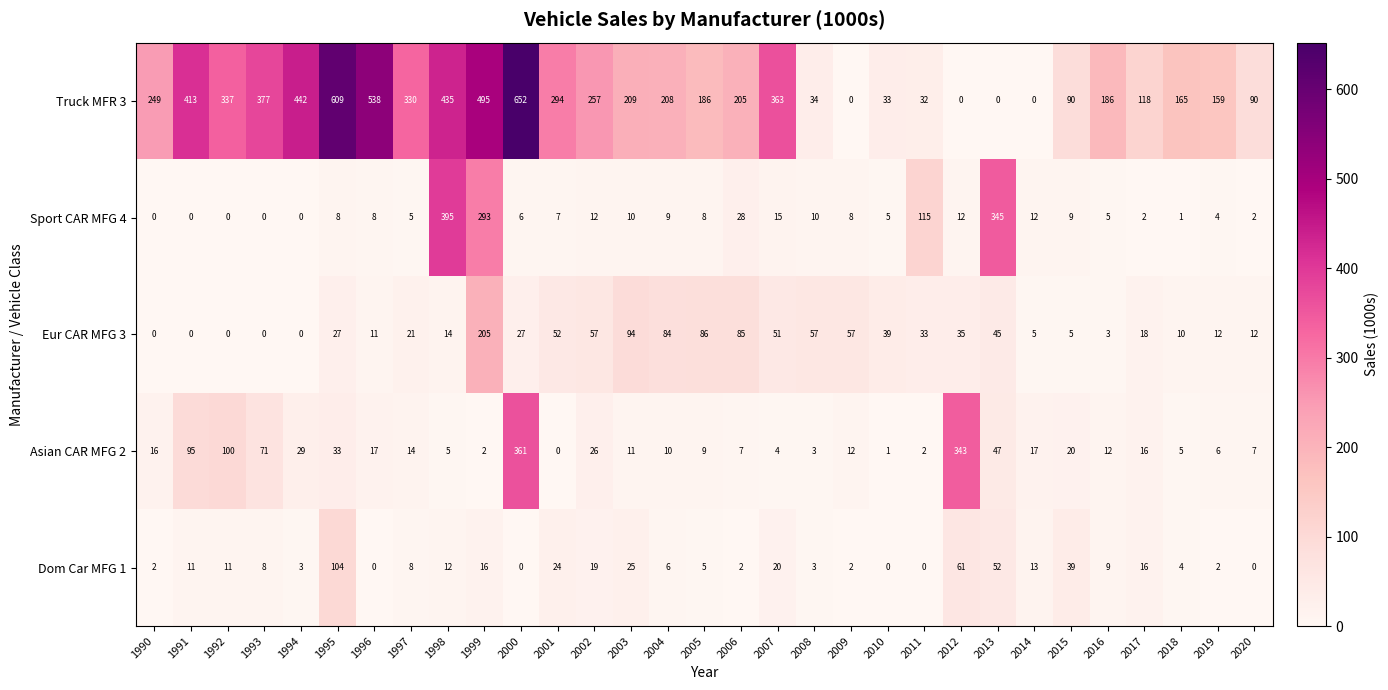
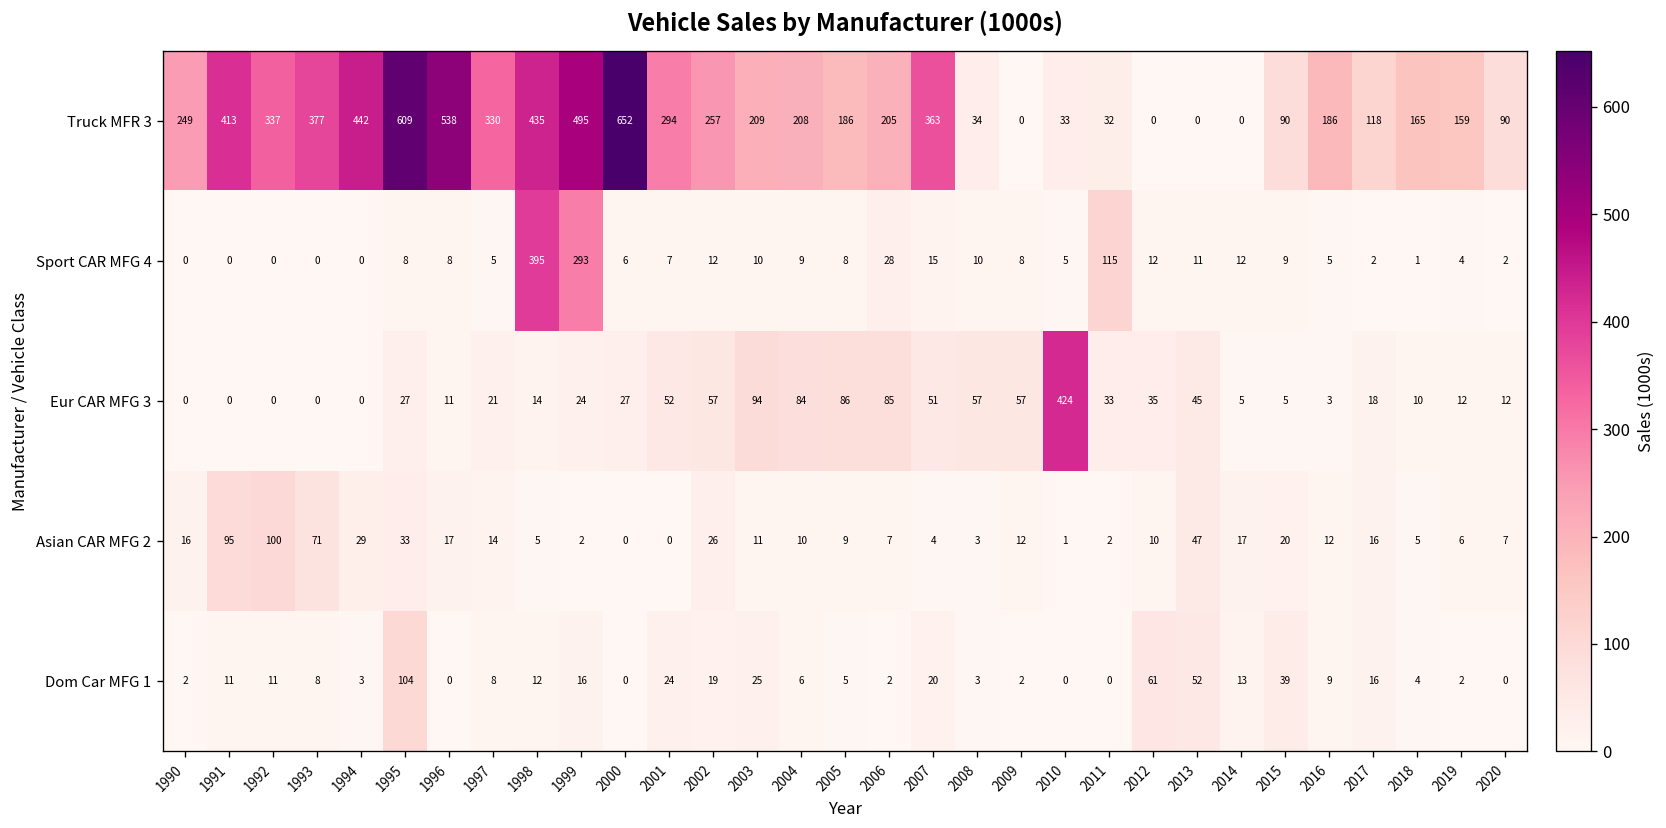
  {
    "Truck MFR 3": {
      "1990": 249,
      "1991": 413,
      "1992": 337,
      "1993": 377,
      "1994": 442,
      "1995": 609,
      "1996": 538,
      "1997": 330,
      "1998": 435,
      "1999": 495,
      "2000": 652,
      "2001": 294,
      "2002": 257,
      "2003": 209,
      "2004": 208,
      "2005": 186,
      "2006": 205,
      "2007": 363,
      "2008": 34,
      "2009": 0,
      "2010": 33,
      "2011": 32,
      "2012": 0,
      "2013": 0,
      "2014": 0,
      "2015": 90,
      "2016": 186,
      "2017": 118,
      "2018": 165,
      "2019": 159,
      "2020": 90
    },
    "Sport CAR MFG 4": {
      "1990": 0,
      "1991": 0,
      "1992": 0,
      "1993": 0,
      "1994": 0,
      "1995": 8,
      "1996": 8,
      "1997": 5,
      "1998": 395,
      "1999": 293,
      "2000": 6,
      "2001": 7,
      "2002": 12,
      "2003": 10,
      "2004": 9,
      "2005": 8,
      "2006": 28,
      "2007": 15,
      "2008": 10,
      "2009": 8,
      "2010": 5,
      "2011": 115,
      "2012": 12,
-     "2013": 345,
+     "2013": 11,
      "2014": 12,
      "2015": 9,
      "2016": 5,
      "2017": 2,
      "2018": 1,
      "2019": 4,
      "2020": 2
    },
    "Eur CAR MFG 3": {
      "1990": 0,
      "1991": 0,
      "1992": 0,
      "1993": 0,
      "1994": 0,
      "1995": 27,
      "1996": 11,
      "1997": 21,
      "1998": 14,
-     "1999": 205,
+     "1999": 24,
      "2000": 27,
      "2001": 52,
      "2002": 57,
      "2003": 94,
      "2004": 84,
      "2005": 86,
      "2006": 85,
      "2007": 51,
      "2008": 57,
      "2009": 57,
-     "2010": 39,
+     "2010": 424,
      "2011": 33,
      "2012": 35,
      "2013": 45,
      "2014": 5,
      "2015": 5,
      "2016": 3,
      "2017": 18,
      "2018": 10,
      "2019": 12,
      "2020": 12
    },
    "Asian CAR MFG 2": {
      "1990": 16,
      "1991": 95,
      "1992": 100,
      "1993": 71,
      "1994": 29,
      "1995": 33,
      "1996": 17,
      "1997": 14,
      "1998": 5,
      "1999": 2,
-     "2000": 361,
+     "2000": 0,
      "2001": 0,
      "2002": 26,
      "2003": 11,
      "2004": 10,
      "2005": 9,
      "2006": 7,
      "2007": 4,
      "2008": 3,
      "2009": 12,
      "2010": 1,
      "2011": 2,
-     "2012": 343,
+     "2012": 10,
      "2013": 47,
      "2014": 17,
      "2015": 20,
      "2016": 12,
      "2017": 16,
      "2018": 5,
      "2019": 6,
      "2020": 7
    },
    "Dom Car MFG 1": {
      "1990": 2,
      "1991": 11,
      "1992": 11,
      "1993": 8,
      "1994": 3,
      "1995": 104,
      "1996": 0,
      "1997": 8,
      "1998": 12,
      "1999": 16,
      "2000": 0,
      "2001": 24,
      "2002": 19,
      "2003": 25,
      "2004": 6,
      "2005": 5,
      "2006": 2,
      "2007": 20,
      "2008": 3,
      "2009": 2,
      "2010": 0,
      "2011": 0,
      "2012": 61,
      "2013": 52,
      "2014": 13,
      "2015": 39,
      "2016": 9,
      "2017": 16,
      "2018": 4,
      "2019": 2,
      "2020": 0
    }
  }
